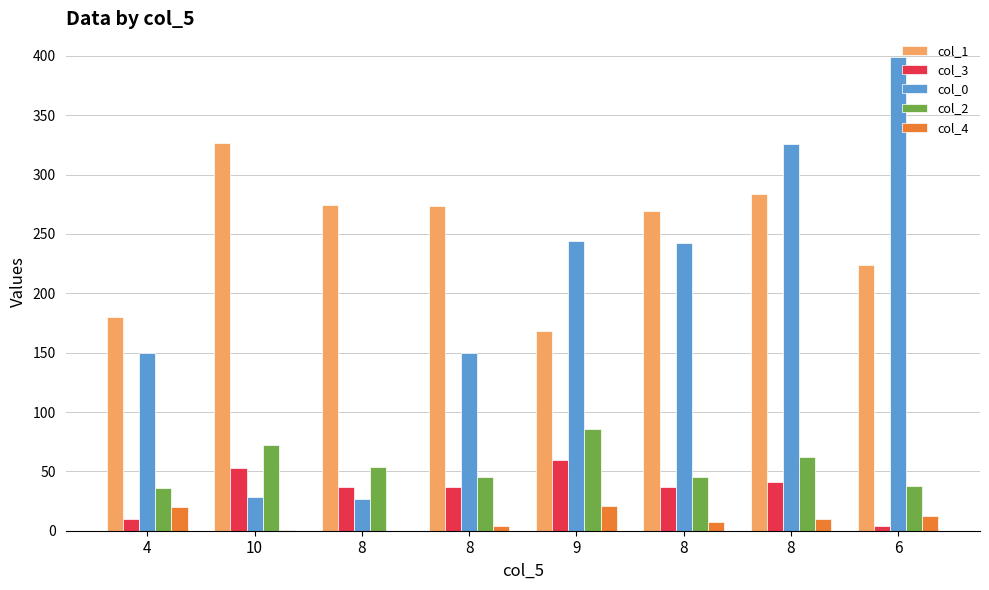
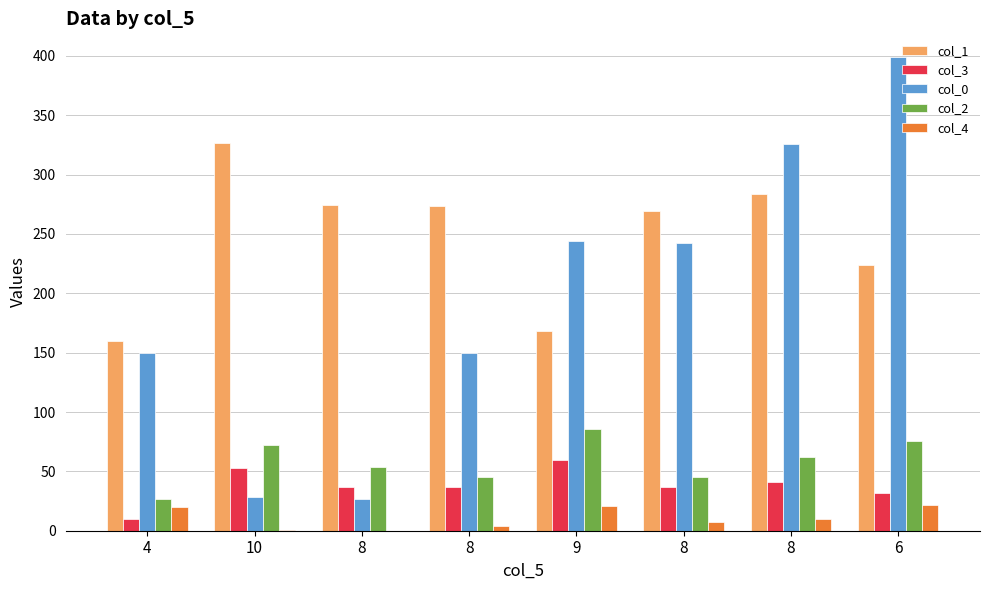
  {
    "col_1": {
-     "4": 180,
+     "4": 160,
      "10": 326,
      "9": 168,
      "6": 224
    },
    "col_3": {
      "4": 10,
      "10": 53,
      "9": 60,
-     "6": 4
+     "6": 32
    },
    "col_0": {
      "4": 150,
      "10": 28,
      "9": 244,
      "6": 399
    },
    "col_2": {
-     "4": 36,
+     "4": 27,
      "10": 72,
      "9": 85,
-     "6": 38
+     "6": 76
    },
    "col_4": {
      "4": 20,
      "9": 21,
-     "6": 12
+     "6": 22
    }
  }
